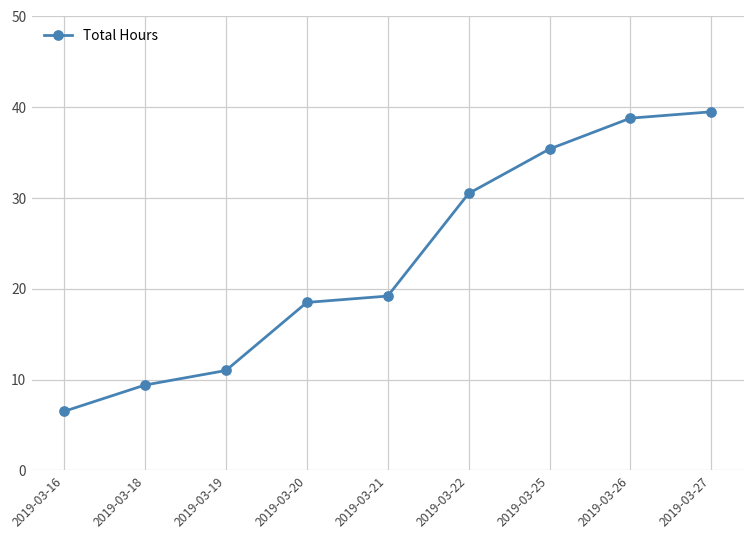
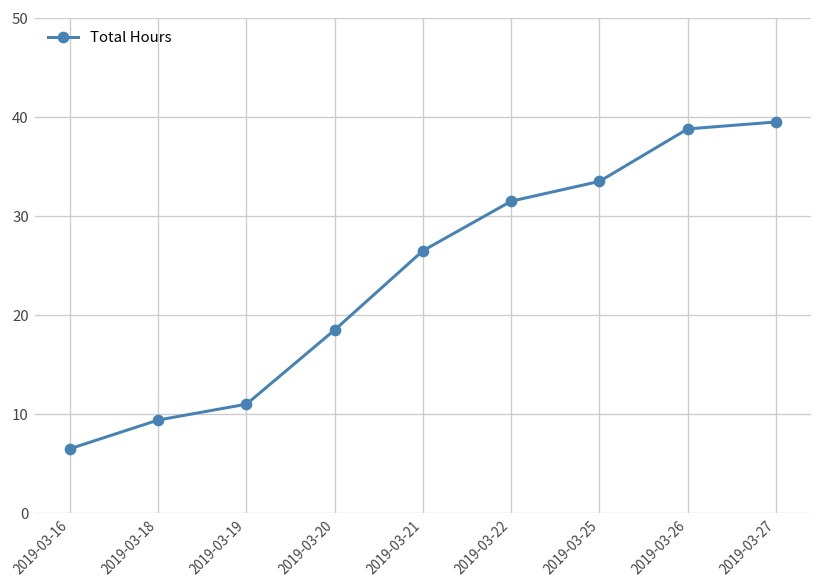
  {
    "2019-03-16": 7,
    "2019-03-18": 9,
    "2019-03-19": 11,
    "2019-03-20": 19,
-   "2019-03-21": 19,
-   "2019-03-22": 31,
-   "2019-03-25": 35,
+   "2019-03-21": 27,
+   "2019-03-22": 32,
+   "2019-03-25": 34,
    "2019-03-26": 39,
    "2019-03-27": 40
  }
